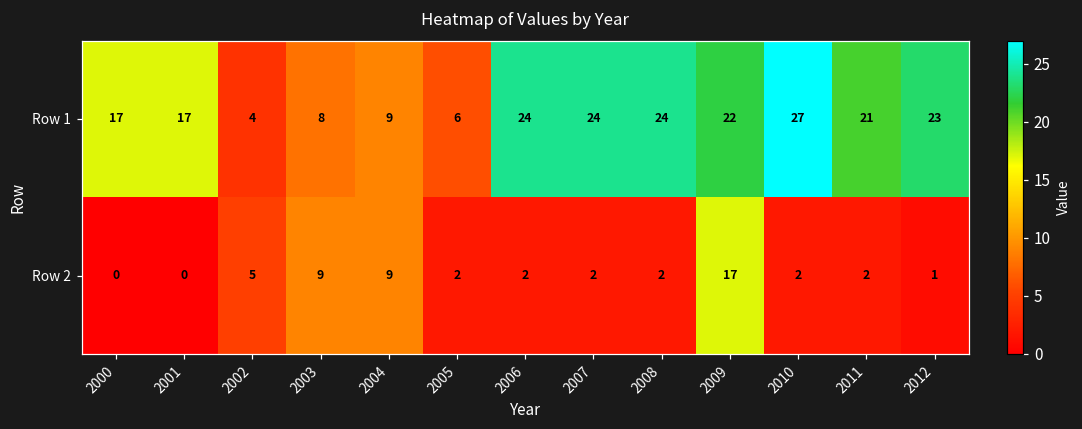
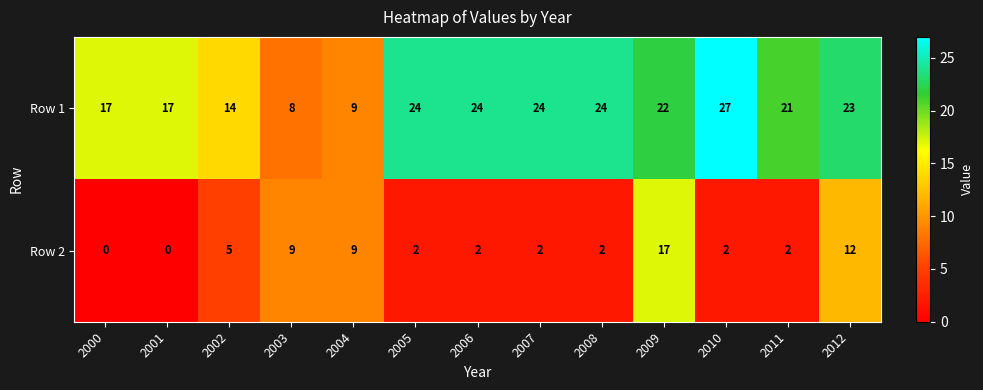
  {
    "Row 1": {
      "2000": 17,
      "2001": 17,
-     "2002": 4,
+     "2002": 14,
      "2003": 8,
      "2004": 9,
-     "2005": 6,
+     "2005": 24,
      "2006": 24,
      "2007": 24,
      "2008": 24,
      "2009": 22,
      "2010": 27,
      "2011": 21,
      "2012": 23
    },
    "Row 2": {
      "2000": 0,
      "2001": 0,
      "2002": 5,
      "2003": 9,
      "2004": 9,
      "2005": 2,
      "2006": 2,
      "2007": 2,
      "2008": 2,
      "2009": 17,
      "2010": 2,
      "2011": 2,
-     "2012": 1
+     "2012": 12
    }
  }
